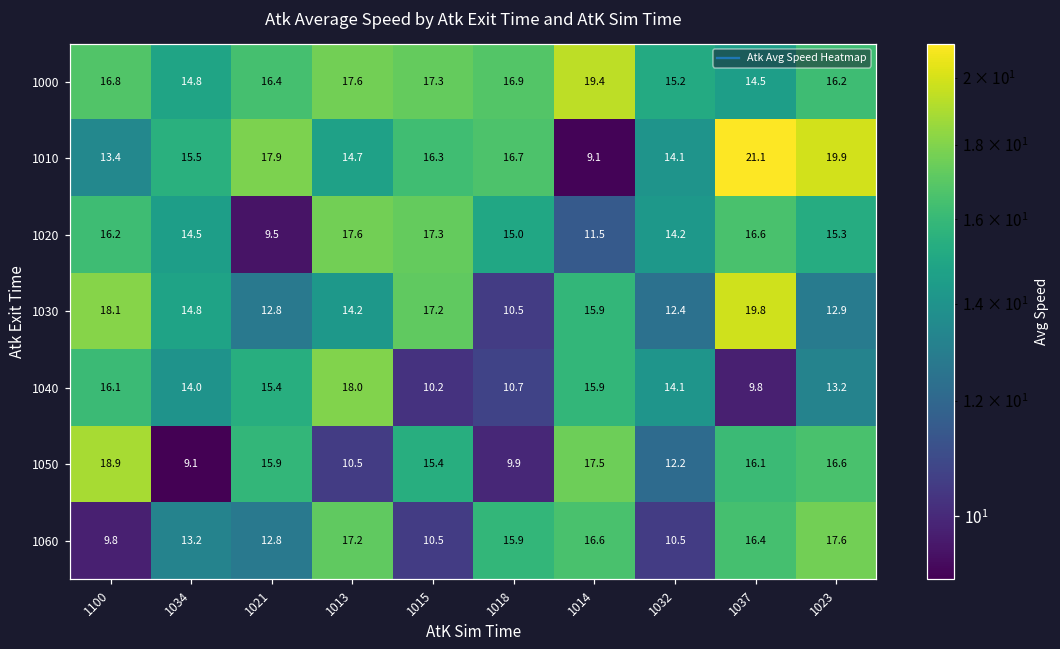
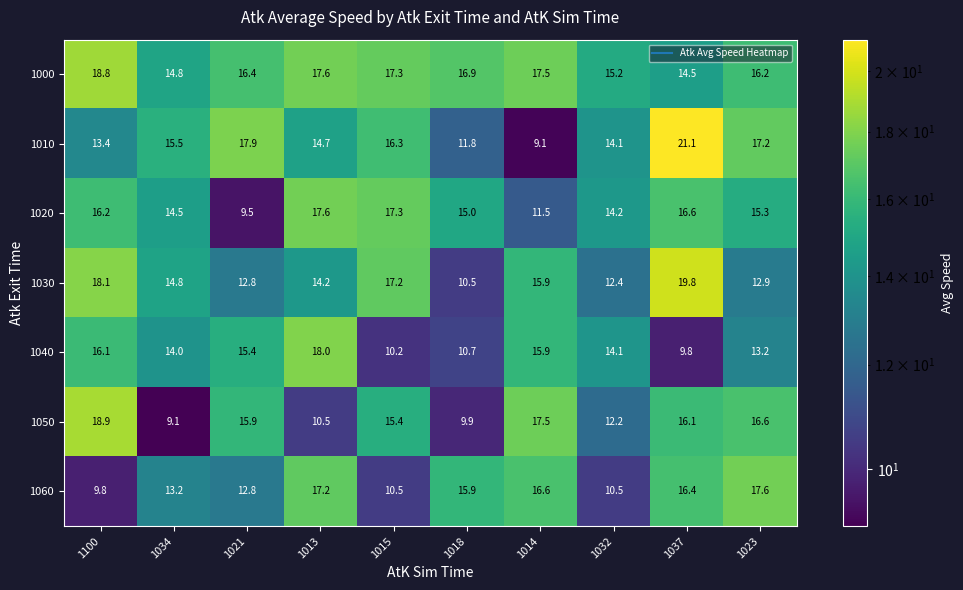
  {
    "1000": {
-     "1100": 16.8,
+     "1100": 18.8,
      "1034": 14.8,
      "1021": 16.4,
      "1013": 17.6,
      "1015": 17.3,
      "1018": 16.9,
-     "1014": 19.4,
+     "1014": 17.5,
      "1032": 15.2,
      "1037": 14.5,
      "1023": 16.2
    },
    "1010": {
      "1100": 13.4,
      "1034": 15.5,
      "1021": 17.9,
      "1013": 14.7,
      "1015": 16.3,
-     "1018": 16.7,
+     "1018": 11.8,
      "1014": 9.1,
      "1032": 14.1,
      "1037": 21.1,
-     "1023": 19.9
+     "1023": 17.2
    },
    "1020": {
      "1100": 16.2,
      "1034": 14.5,
      "1021": 9.5,
      "1013": 17.6,
      "1015": 17.3,
      "1018": 15.0,
      "1014": 11.5,
      "1032": 14.2,
      "1037": 16.6,
      "1023": 15.3
    },
    "1030": {
      "1100": 18.1,
      "1034": 14.8,
      "1021": 12.8,
      "1013": 14.2,
      "1015": 17.2,
      "1018": 10.5,
      "1014": 15.9,
      "1032": 12.4,
      "1037": 19.8,
      "1023": 12.9
    },
    "1040": {
      "1100": 16.1,
      "1034": 14.0,
      "1021": 15.4,
      "1013": 18.0,
      "1015": 10.2,
      "1018": 10.7,
      "1014": 15.9,
      "1032": 14.1,
      "1037": 9.8,
      "1023": 13.2
    },
    "1050": {
      "1100": 18.9,
      "1034": 9.1,
      "1021": 15.9,
      "1013": 10.5,
      "1015": 15.4,
      "1018": 9.9,
      "1014": 17.5,
      "1032": 12.2,
      "1037": 16.1,
      "1023": 16.6
    },
    "1060": {
      "1100": 9.8,
      "1034": 13.2,
      "1021": 12.8,
      "1013": 17.2,
      "1015": 10.5,
      "1018": 15.9,
      "1014": 16.6,
      "1032": 10.5,
      "1037": 16.4,
      "1023": 17.6
    }
  }
